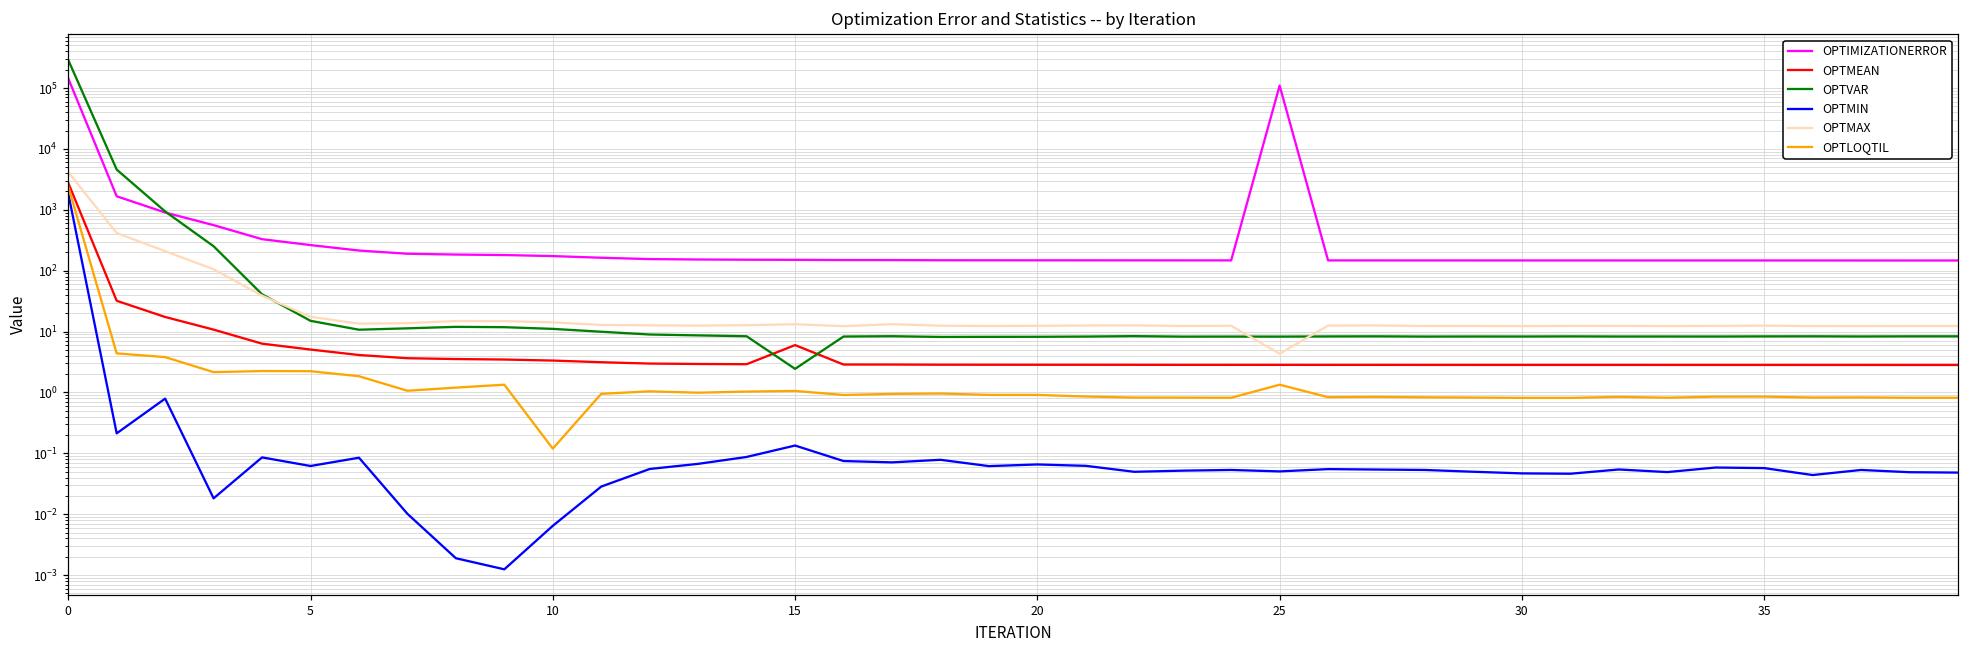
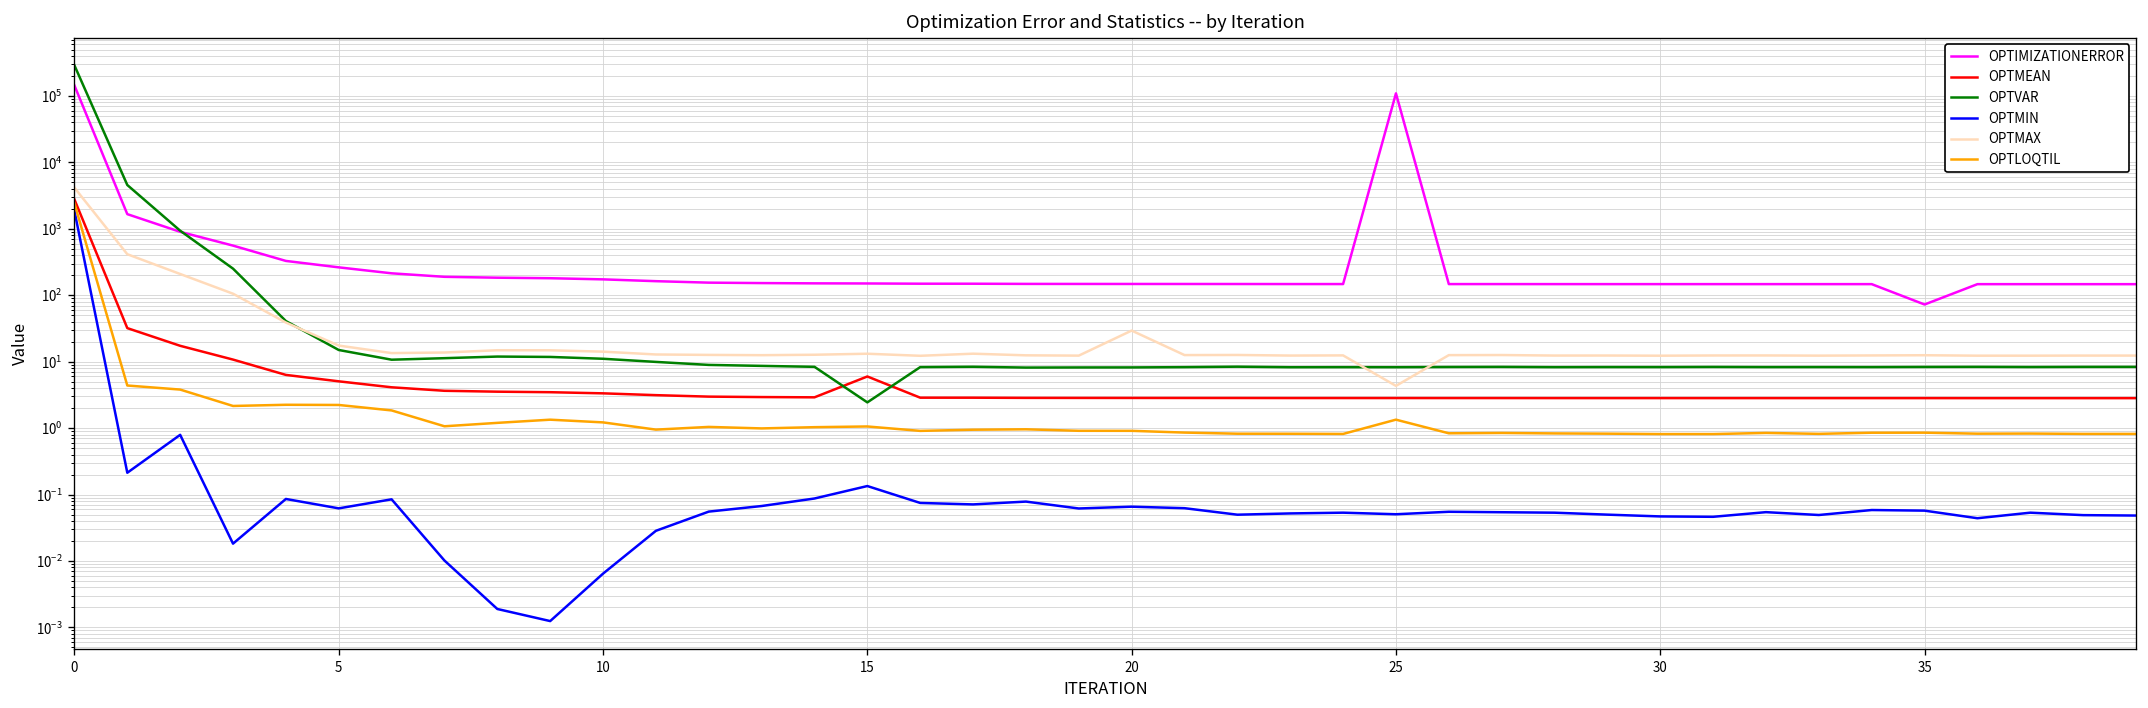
  {
    "OPTIMIZATIONERROR": {
      "0": 140000,
      "5": 300,
      "10": 170,
      "15": 150,
      "20": 150,
      "25": 110000,
      "30": 150,
-     "35": 150
+     "35": 70
    },
    "OPTMEAN": {
      "0": 3000,
      "5": 5,
      "10": 3,
      "15": 6,
      "20": 3,
      "25": 3,
      "30": 3,
      "35": 3
    },
    "OPTVAR": {
      "0": 300000,
      "5": 15,
      "10": 11,
      "15": 2,
      "20": 8,
      "25": 8,
      "30": 8,
      "35": 8
    },
    "OPTMIN": {
      "0": 1900,
      "5": 0.06,
      "10": 0.006,
      "15": 0.13,
      "20": 0.07,
      "25": 0.05,
      "30": 0.05,
      "35": 0.06
    },
    "OPTMAX": {
      "0": 4000,
      "5": 17,
      "10": 14,
      "15": 13,
-     "20": 12,
+     "20": 30,
      "25": 4,
      "30": 12,
      "35": 13
    },
    "OPTLOQTIL": {
      "0": 2000,
      "5": 2.2,
-     "10": 0.12,
+     "10": 1.2,
      "15": 1.1,
      "20": 0.9,
      "25": 1.3,
      "30": 0.8,
      "35": 0.9
    }
  }
